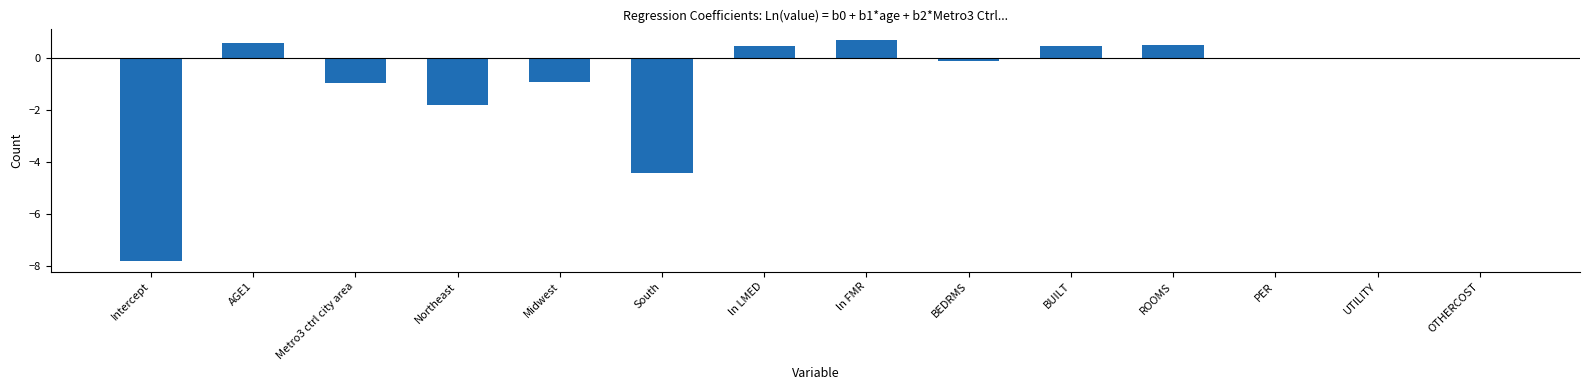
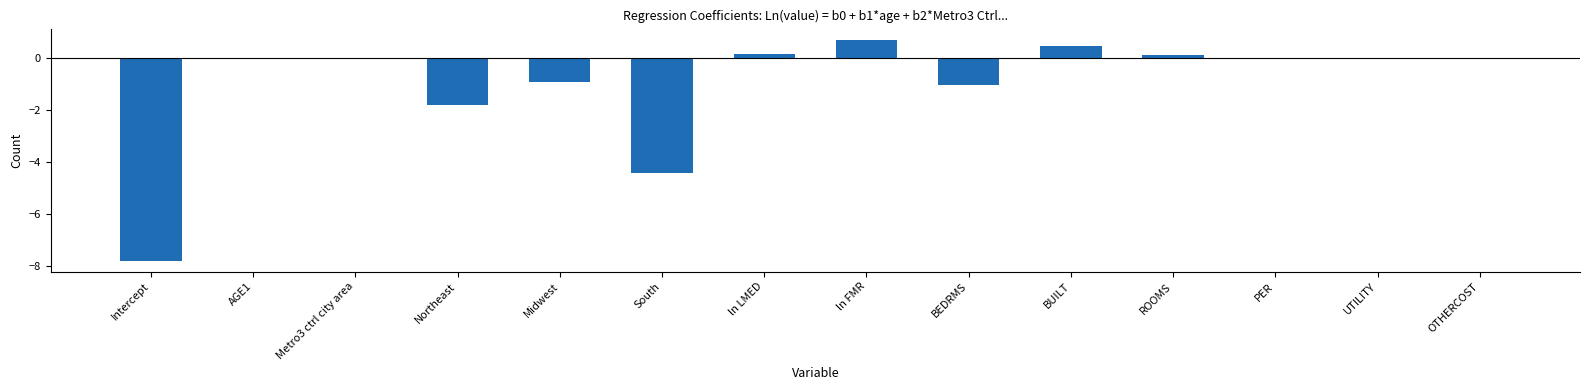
  {
    "Intercept": -7.8,
-   "AGE1": 0.6,
-   "Metro3 ctrl city area": -0.9,
+   "AGE1": 0.0,
+   "Metro3 ctrl city area": 0.0,
    "Northeast": -1.8,
    "Midwest": -0.9,
    "South": -4.4,
-   "ln LMED": 0.5,
+   "ln LMED": 0.2,
    "ln FMR": 0.7,
-   "BEDRMS": -0.1,
+   "BEDRMS": -1.0,
    "BUILT": 0.5,
-   "ROOMS": 0.5
+   "ROOMS": 0.1
  }
